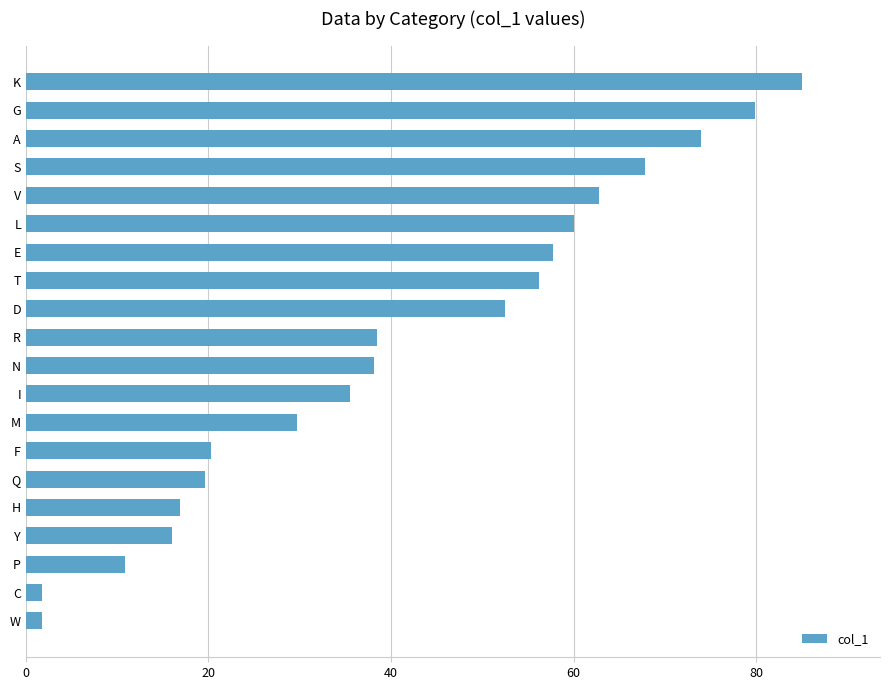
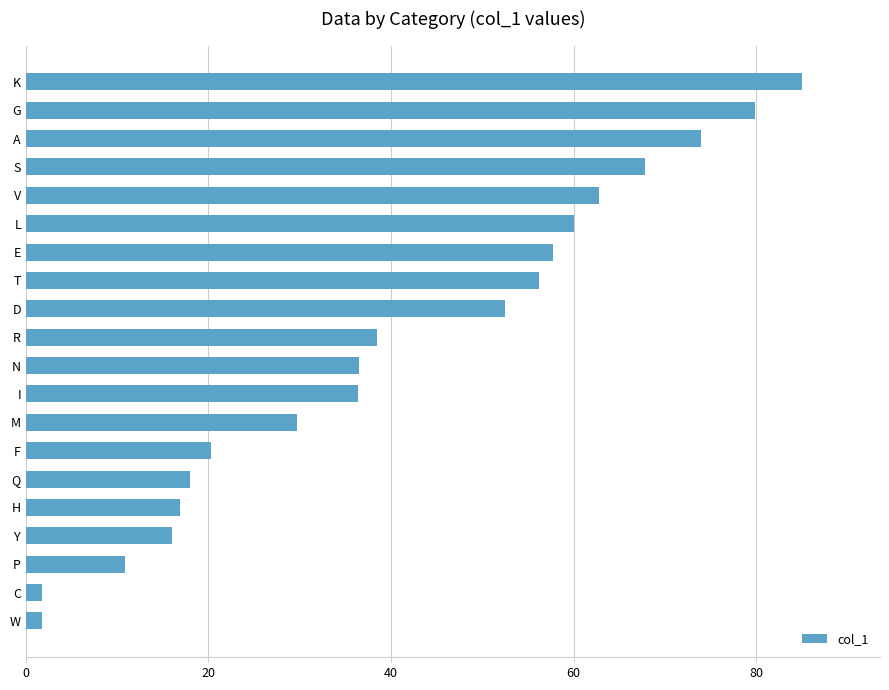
  {
    "K": 85,
    "G": 80,
    "A": 74,
    "S": 68,
    "V": 63,
    "L": 60,
    "E": 58,
    "T": 56,
    "D": 52,
    "R": 38,
-   "N": 38,
-   "I": 35.6,
+   "N": 36,
+   "I": 36.4,
    "M": 30,
    "F": 20,
-   "Q": 20,
+   "Q": 18,
    "H": 17,
    "Y": 16,
    "P": 11,
    "C": 2,
    "W": 2
  }
